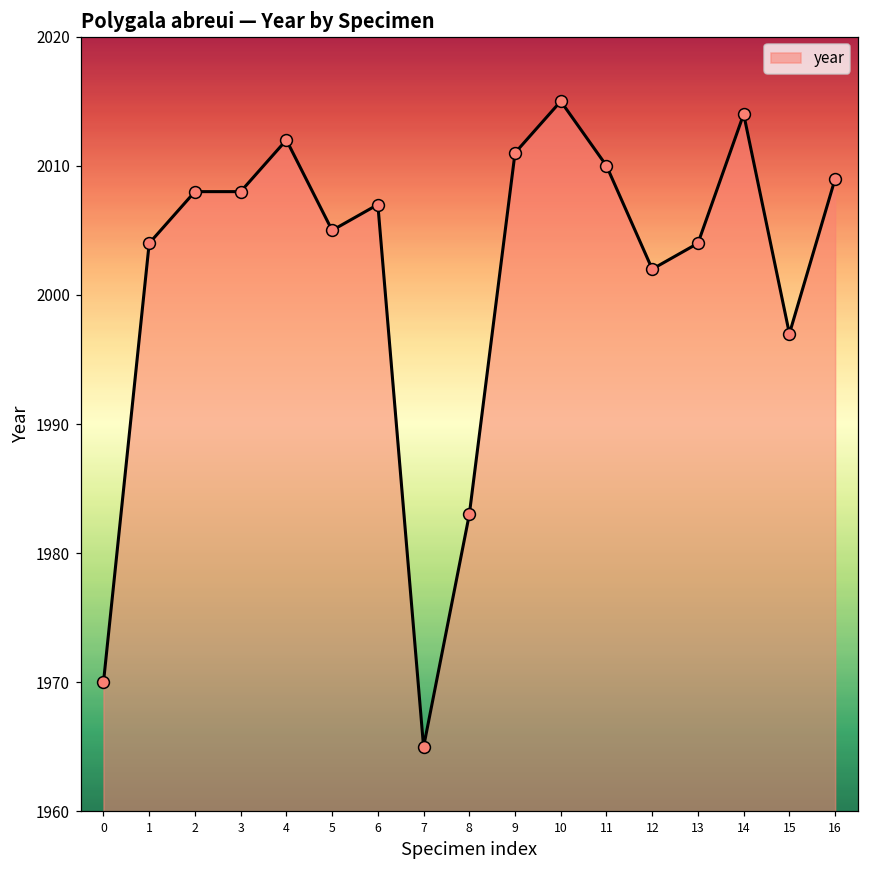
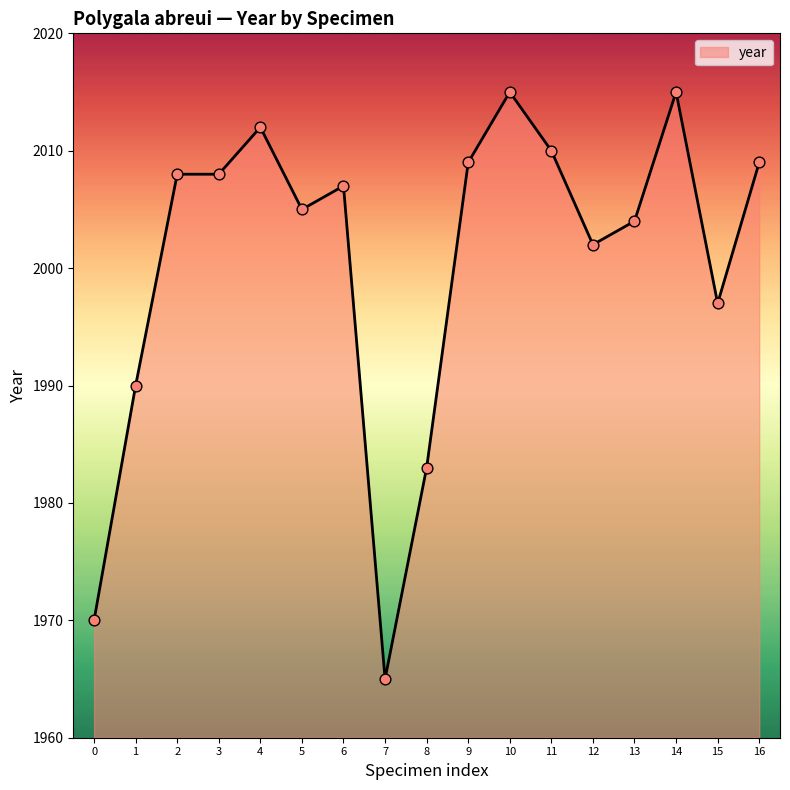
  {
    "0": 1970,
-   "1": 2004,
+   "1": 1990,
    "2": 2008,
    "3": 2008,
    "4": 2012,
    "5": 2005,
    "6": 2007,
    "7": 1965,
    "8": 1983,
-   "9": 2011,
+   "9": 2009,
    "10": 2015,
    "11": 2010,
    "12": 2002,
    "13": 2004,
-   "14": 2014,
+   "14": 2015,
    "15": 1997,
    "16": 2009
  }
